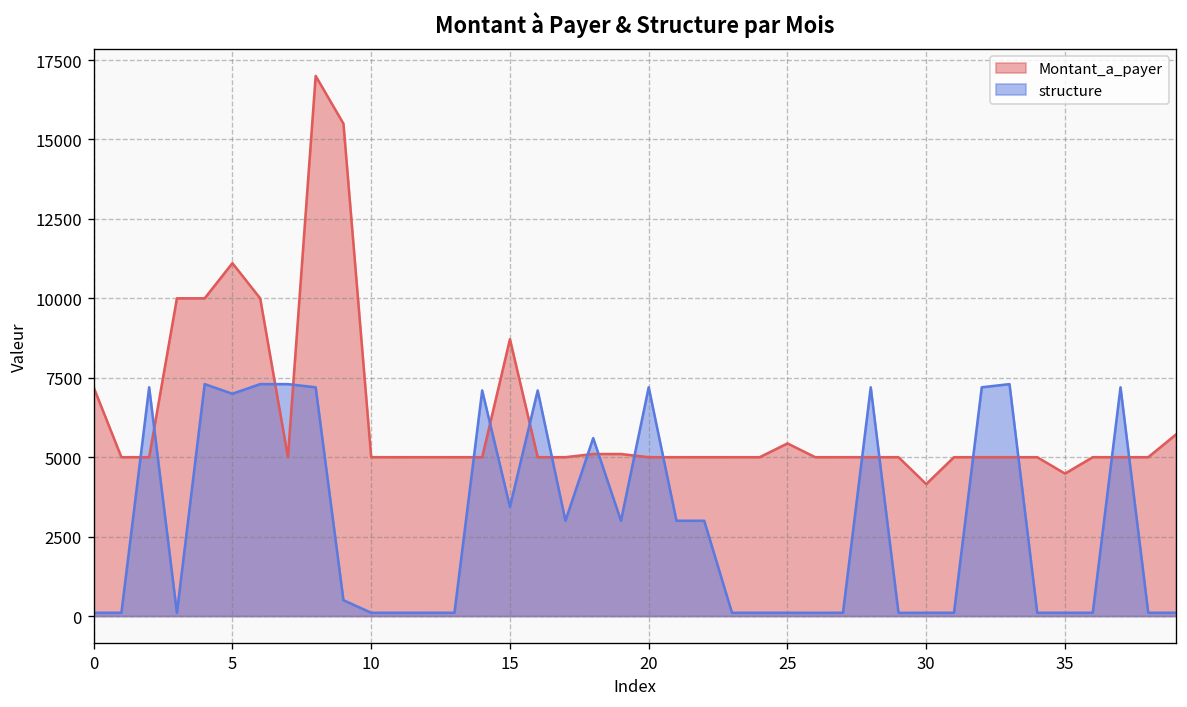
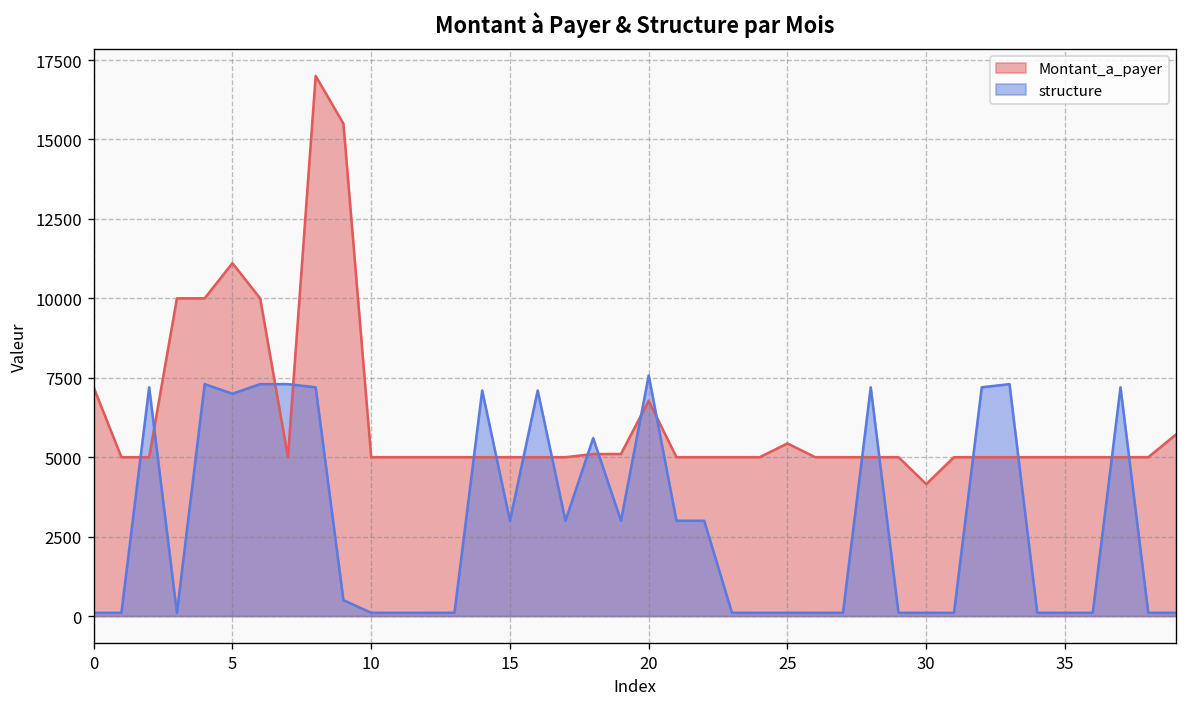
  {
    "Montant_a_payer": {
      "0": 7200,
      "5": 11100,
      "10": 5000,
-     "15": 8700,
-     "20": 5000,
+     "15": 5000,
+     "20": 6800,
      "25": 5400,
      "30": 4200,
-     "35": 4500
+     "35": 5000
    },
    "structure": {
      "0": 100,
      "5": 7000,
      "10": 100,
-     "15": 3400,
-     "20": 7200,
+     "15": 3000,
+     "20": 7600,
      "25": 100,
      "30": 100,
      "35": 100
    }
  }
